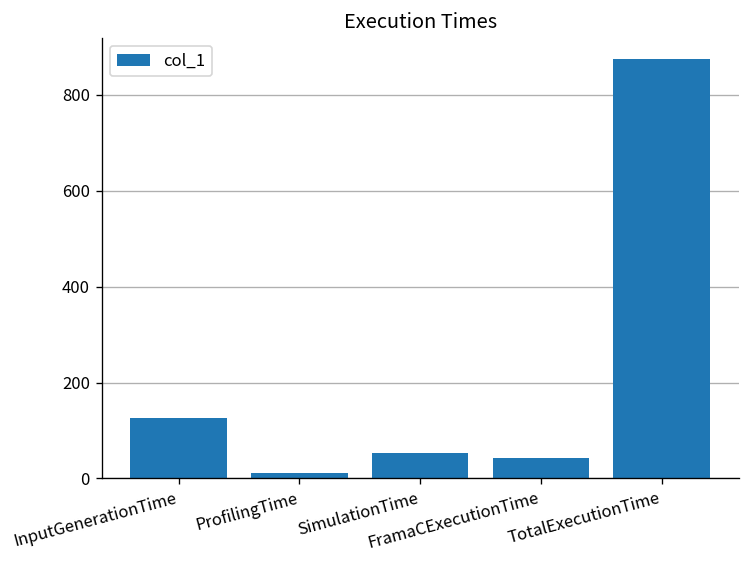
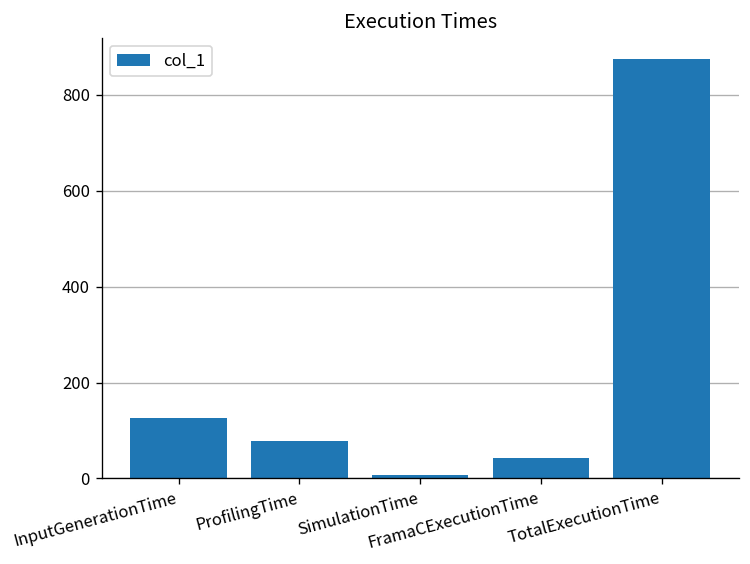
  {
    "InputGenerationTime": 130,
-   "ProfilingTime": 10,
-   "SimulationTime": 50,
+   "ProfilingTime": 80,
+   "SimulationTime": 10,
    "FramaCExecutionTime": 40,
    "TotalExecutionTime": 880
  }
